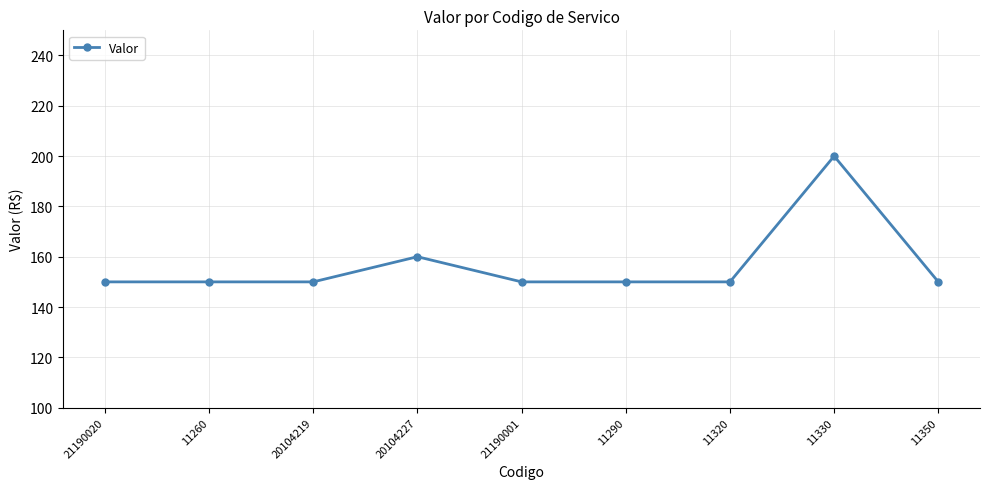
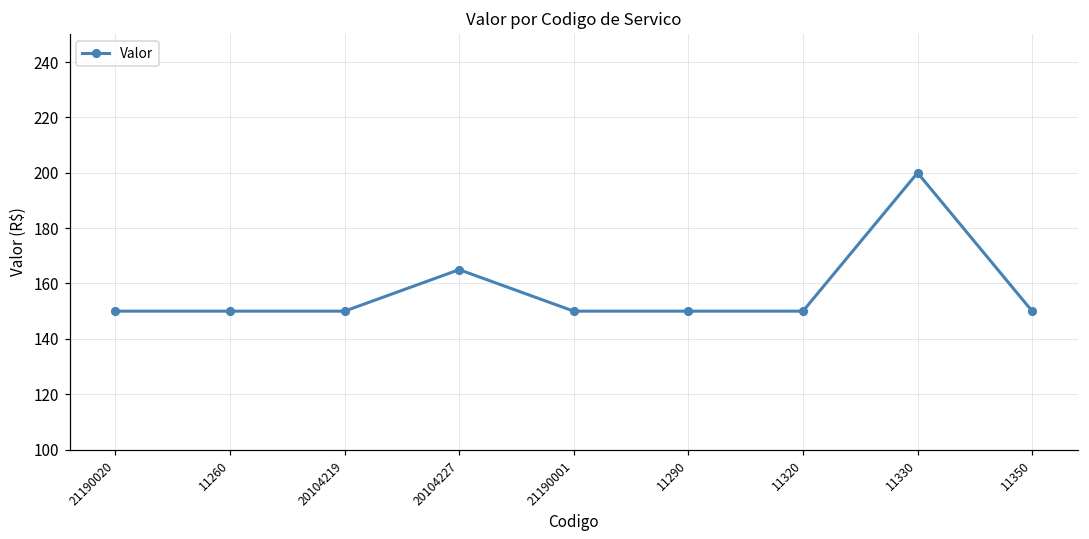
  {
    "21190020": 150,
    "11260": 150,
    "20104219": 150,
-   "20104227": 160,
+   "20104227": 165,
    "21190001": 150,
    "11290": 150,
    "11320": 150,
    "11330": 200,
    "11350": 150
  }
